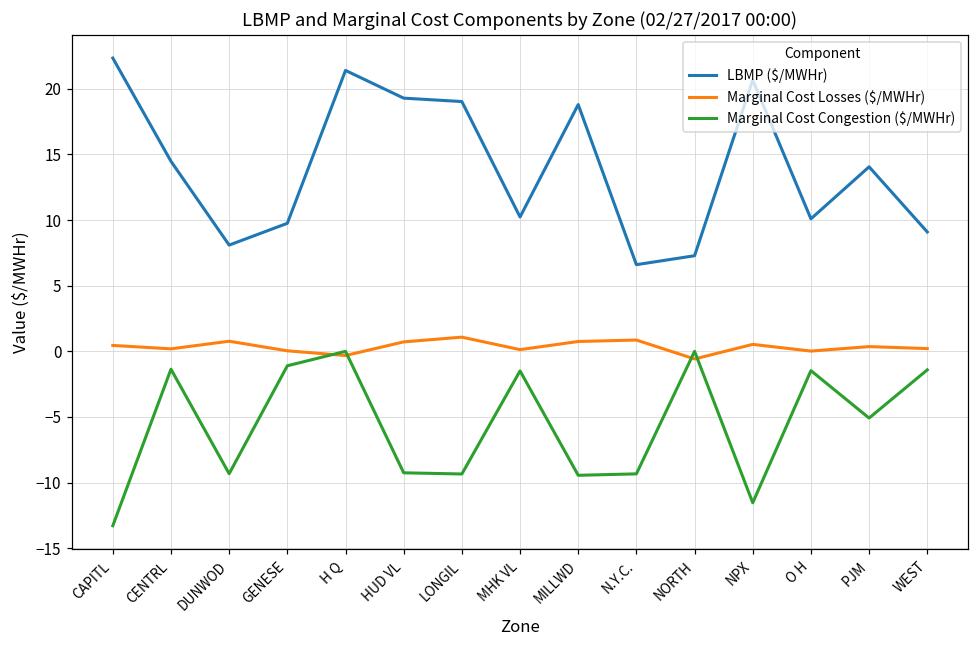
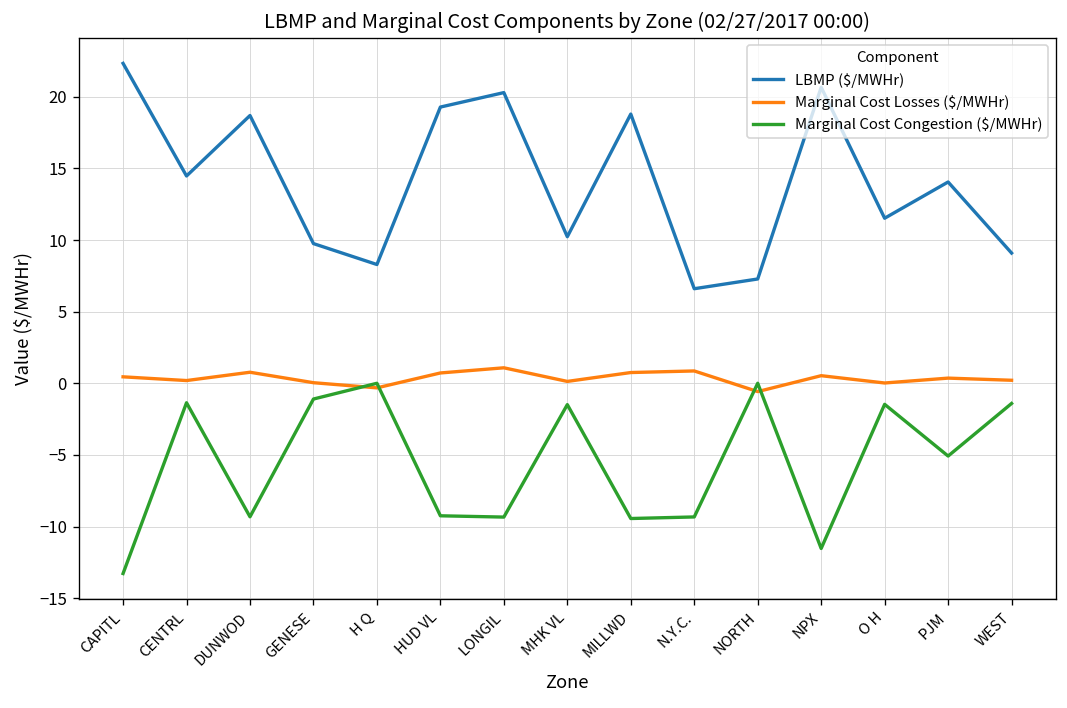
  {
    "LBMP ($/MWHr)": {
      "CAPITL": 22.3,
      "CENTRL": 14.5,
-     "DUNWOD": 8.1,
+     "DUNWOD": 18.7,
      "GENESE": 9.8,
-     "H Q": 21.4,
+     "H Q": 8.3,
      "HUD VL": 19.3,
-     "LONGIL": 19.0,
+     "LONGIL": 20.3,
      "MHK VL": 10.2,
      "MILLWD": 18.8,
      "N.Y.C.": 6.6,
      "NORTH": 7.3,
-     "O H": 10.1,
+     "O H": 11.5,
      "PJM": 14.1,
      "WEST": 9.1
    },
    "Marginal Cost Losses ($/MWHr)": {
      "CAPITL": 0.5,
      "CENTRL": 0.2,
      "DUNWOD": 0.8,
      "GENESE": 0.0,
      "H Q": -0.3,
      "HUD VL": 0.7,
      "LONGIL": 1.1,
      "MHK VL": 0.1,
      "MILLWD": 0.8,
      "N.Y.C.": 0.9,
      "NORTH": -0.6,
      "NPX": 0.5,
      "O H": 0.0,
      "PJM": 0.4,
      "WEST": 0.2
    },
    "Marginal Cost Congestion ($/MWHr)": {
      "CAPITL": -13.3,
      "CENTRL": -1.4,
      "DUNWOD": -9.3,
      "GENESE": -1.1,
      "H Q": 0.0,
      "HUD VL": -9.3,
      "LONGIL": -9.3,
      "MHK VL": -1.5,
      "MILLWD": -9.4,
      "N.Y.C.": -9.3,
      "NORTH": 0.0,
      "NPX": -11.5,
      "O H": -1.5,
      "PJM": -5.1,
      "WEST": -1.4
    }
  }
